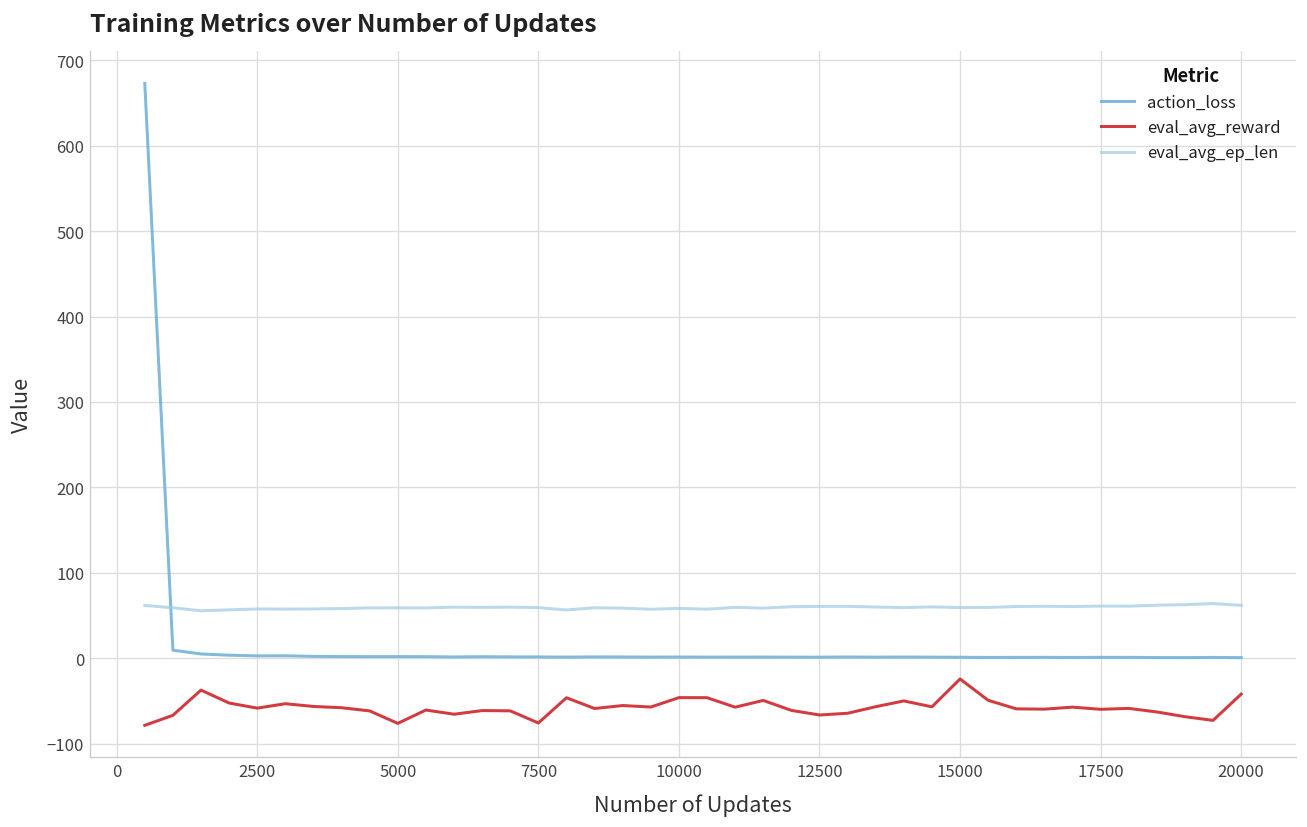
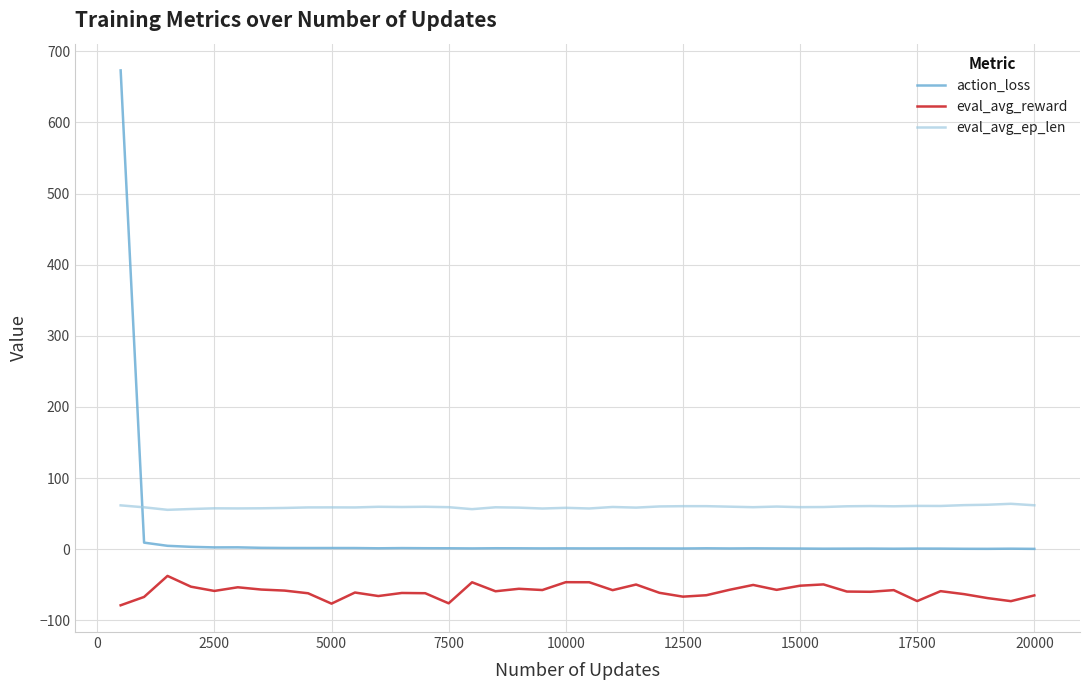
  {
    "eval_avg_reward": {
      "2500": -60,
      "5000": -80,
      "7500": -80,
      "10000": -50,
      "12500": -70,
-     "15000": -20,
-     "17500": -60,
-     "20000": -40
+     "15000": -50,
+     "17500": -70,
+     "20000": -60
    }
  }
